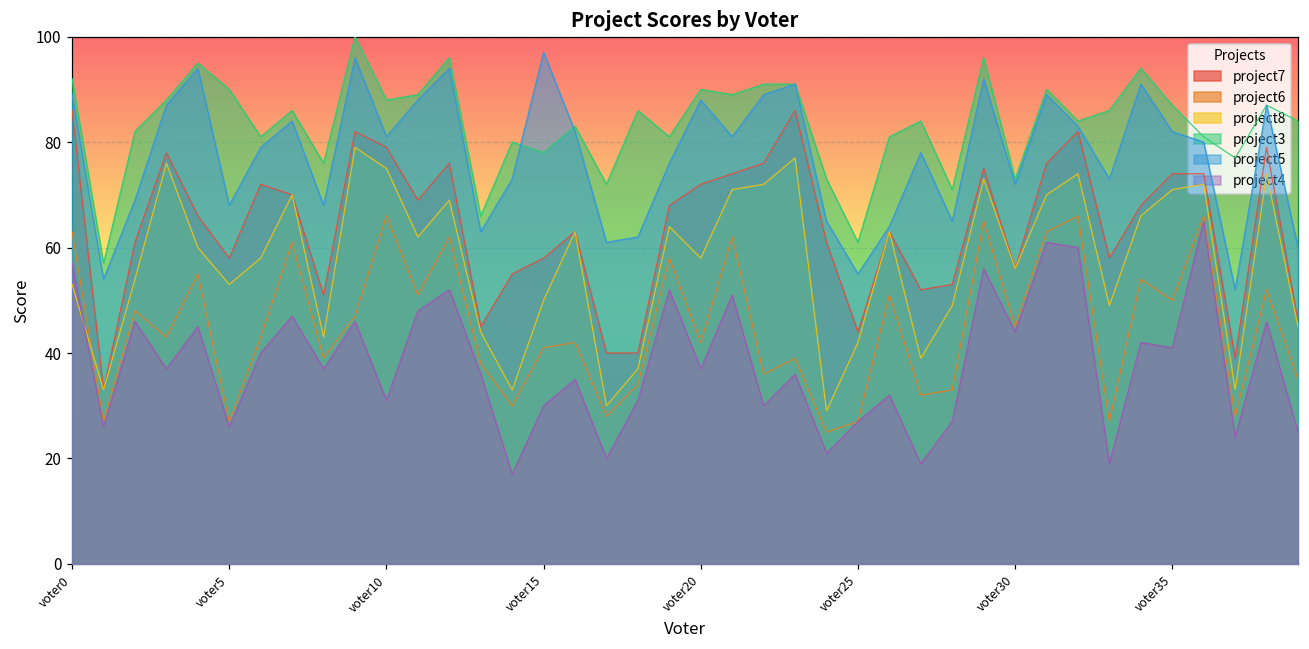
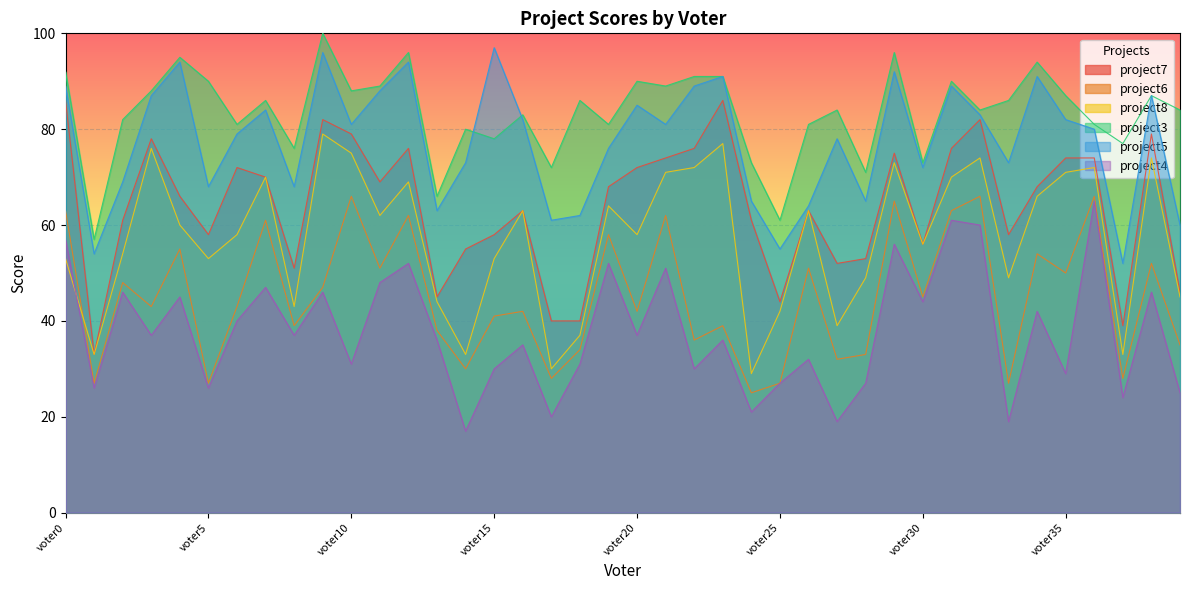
  {
    "project8": {
      "voter0": 53,
      "voter5": 53,
      "voter10": 75,
-     "voter15": 50,
+     "voter15": 53,
      "voter20": 58,
      "voter25": 42,
      "voter35": 71
    },
    "project3": {
      "voter0": 92,
      "voter5": 90,
      "voter10": 88,
      "voter15": 78,
      "voter20": 90,
      "voter25": 61,
      "voter30": 73,
      "voter35": 87
    },
    "project5": {
      "voter0": 89,
      "voter5": 68,
      "voter10": 81,
      "voter15": 97,
-     "voter20": 88,
+     "voter20": 85,
      "voter25": 55,
      "voter30": 72,
      "voter35": 82
    },
    "project4": {
      "voter0": 57,
      "voter5": 26,
      "voter10": 31,
      "voter15": 30,
      "voter20": 37,
      "voter30": 44,
-     "voter35": 41
+     "voter35": 29
    }
  }
